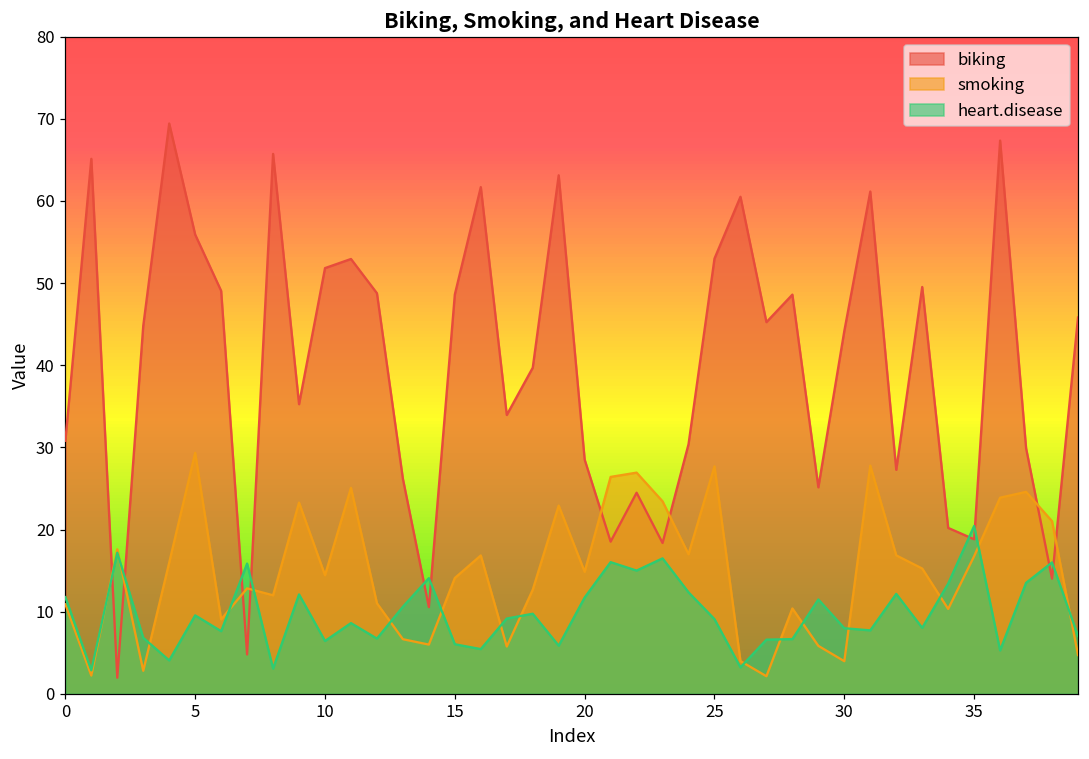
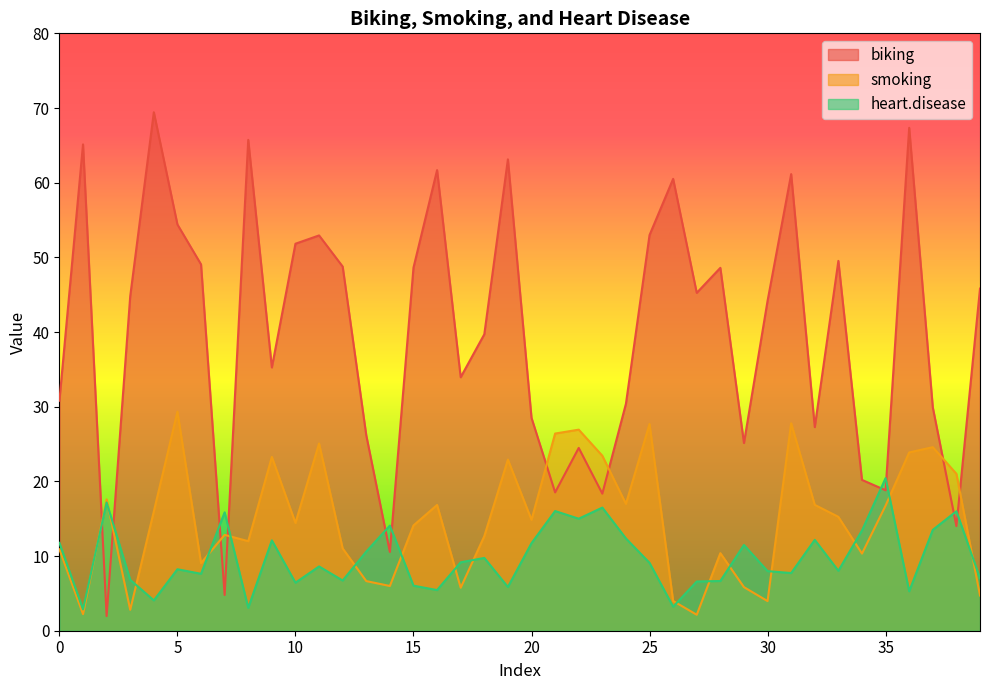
  {
    "biking": {
      "0": 31,
-     "5": 56,
+     "5": 54,
      "10": 52,
      "15": 49,
      "20": 29,
      "25": 53,
      "30": 44,
      "35": 19
    },
    "smoking": {
      "0": 11,
      "5": 29,
      "10": 14,
      "15": 14,
      "20": 15,
      "25": 28,
      "30": 4,
      "35": 17
    },
    "heart.disease": {
      "0": 12,
-     "5": 10,
+     "5": 8,
      "10": 6,
      "15": 6,
      "20": 12,
      "25": 9,
      "30": 8,
      "35": 20
    }
  }
